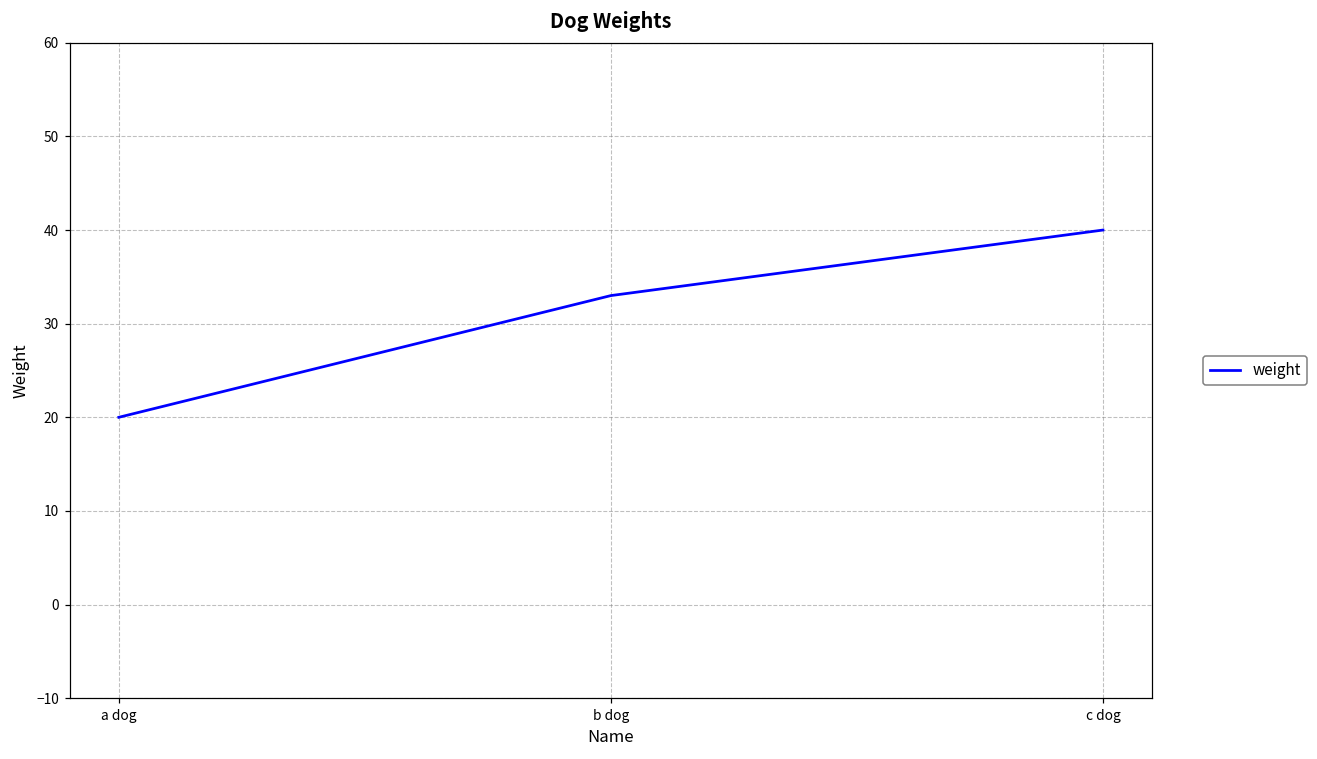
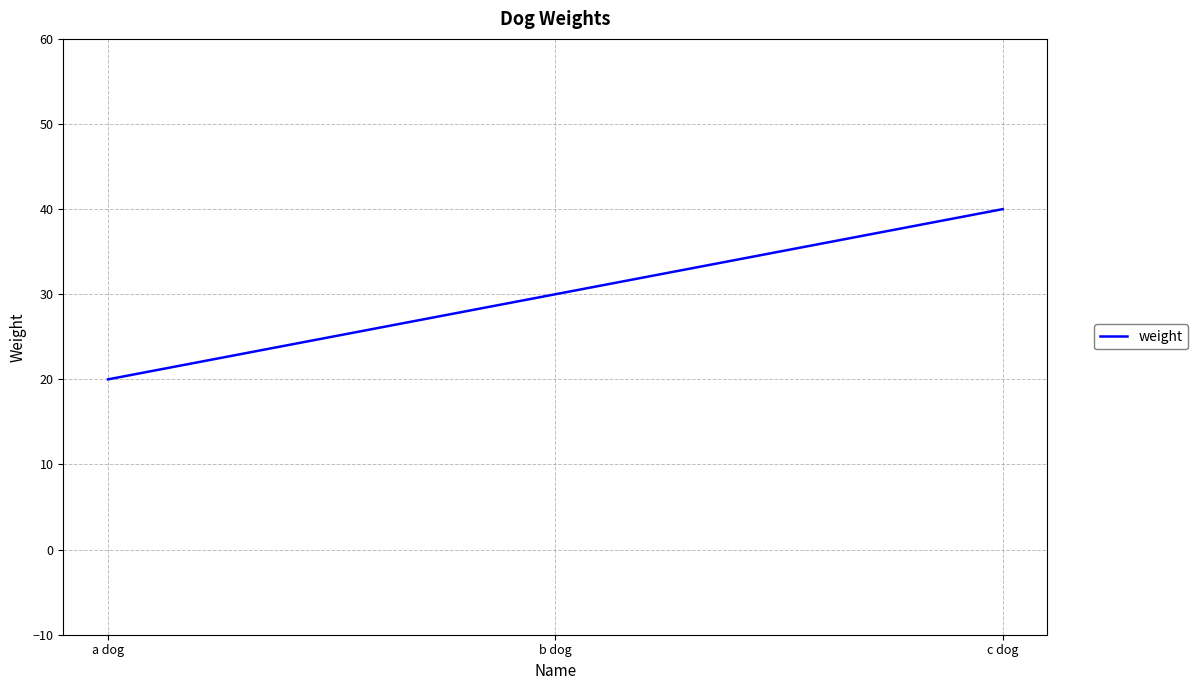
  {
    "a dog": 20,
-   "b dog": 33,
+   "b dog": 30,
    "c dog": 40
  }
